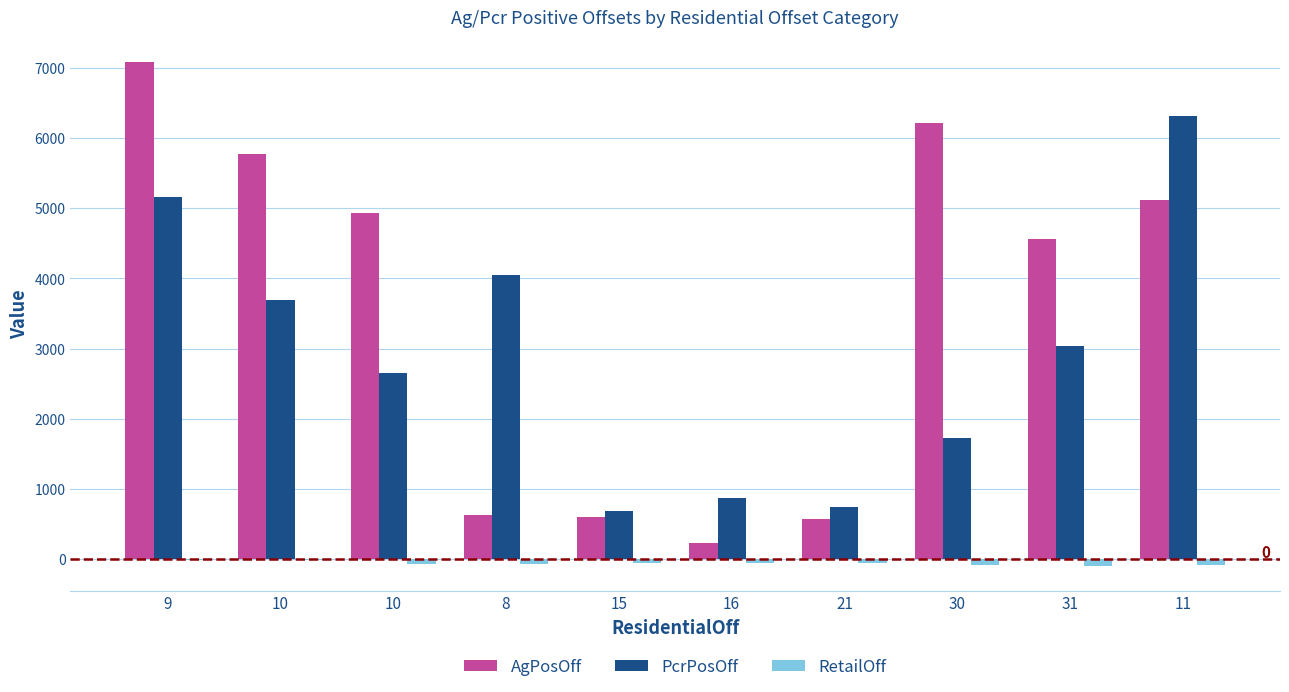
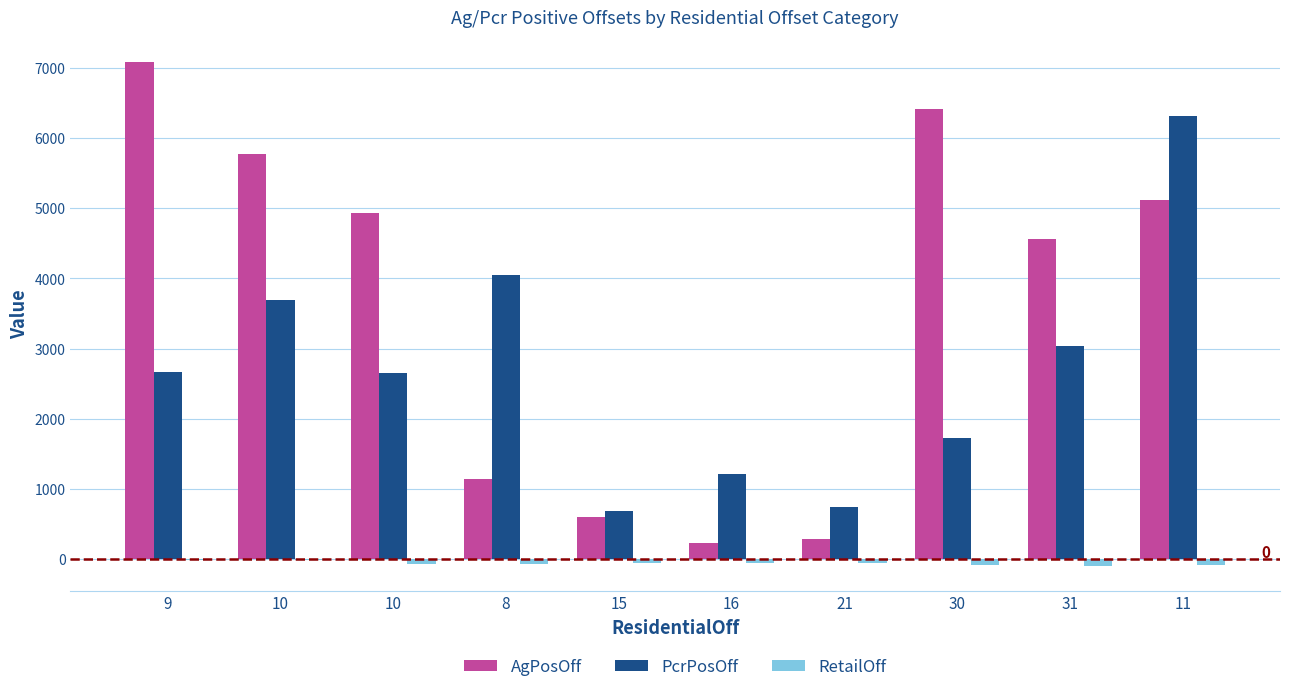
  {
    "AgPosOff": {
      "9": 7100,
-     "8": 600,
+     "8": 1100,
      "15": 600,
      "16": 200,
-     "21": 600,
-     "30": 6200,
+     "21": 300,
+     "30": 6400,
      "31": 4600,
      "11": 5100
    },
    "PcrPosOff": {
-     "9": 5200,
+     "9": 2700,
      "8": 4000,
      "15": 700,
-     "16": 900,
+     "16": 1200,
      "21": 700,
      "30": 1700,
      "31": 3000,
      "11": 6300
    },
    "RetailOff": {
      "8": -100,
      "15": -100,
      "16": -100,
      "21": -100,
      "30": -100,
      "31": -100,
      "11": -100
    }
  }
